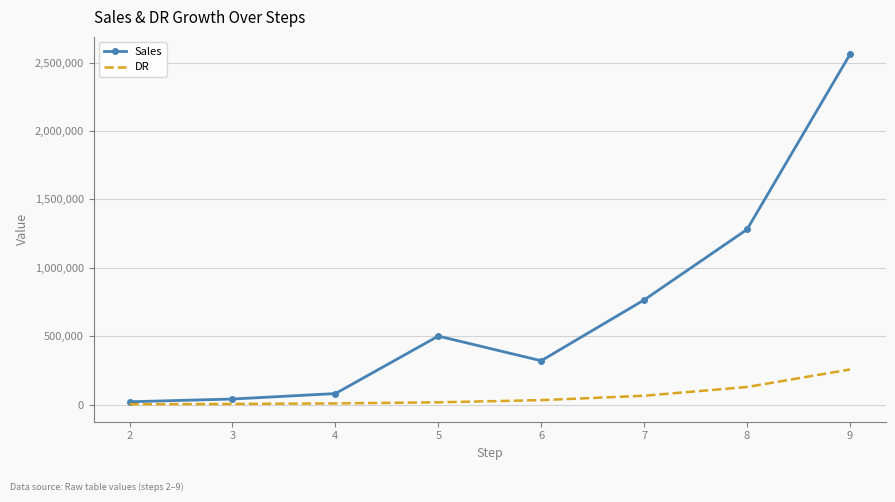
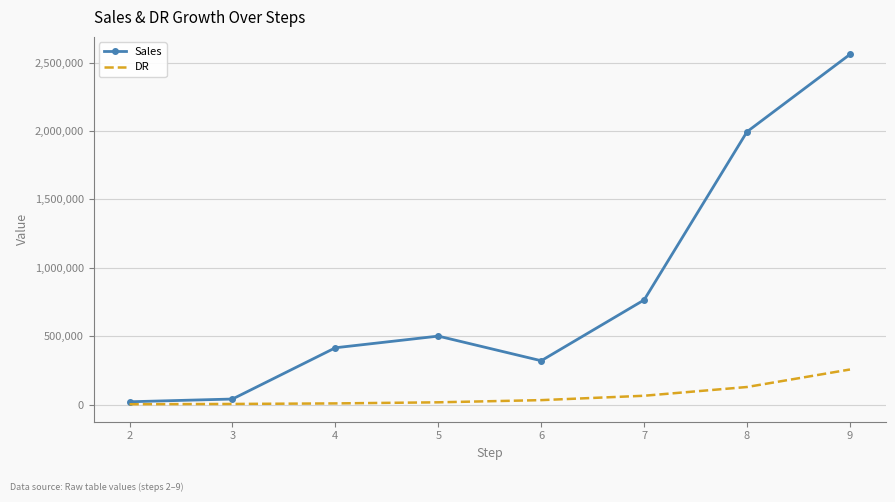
  {
    "Sales": {
      "3": "40,000",
-     "4": "80,000",
+     "4": "410,000",
      "5": "500,000",
      "6": "320,000",
      "7": "760,000",
-     "8": "1,280,000",
+     "8": "1,990,000",
      "9": "2,560,000"
    },
    "DR": {
      "3": "0",
      "4": "10,000",
      "5": "20,000",
      "6": "30,000",
      "7": "60,000",
      "8": "130,000",
      "9": "260,000"
    }
  }
